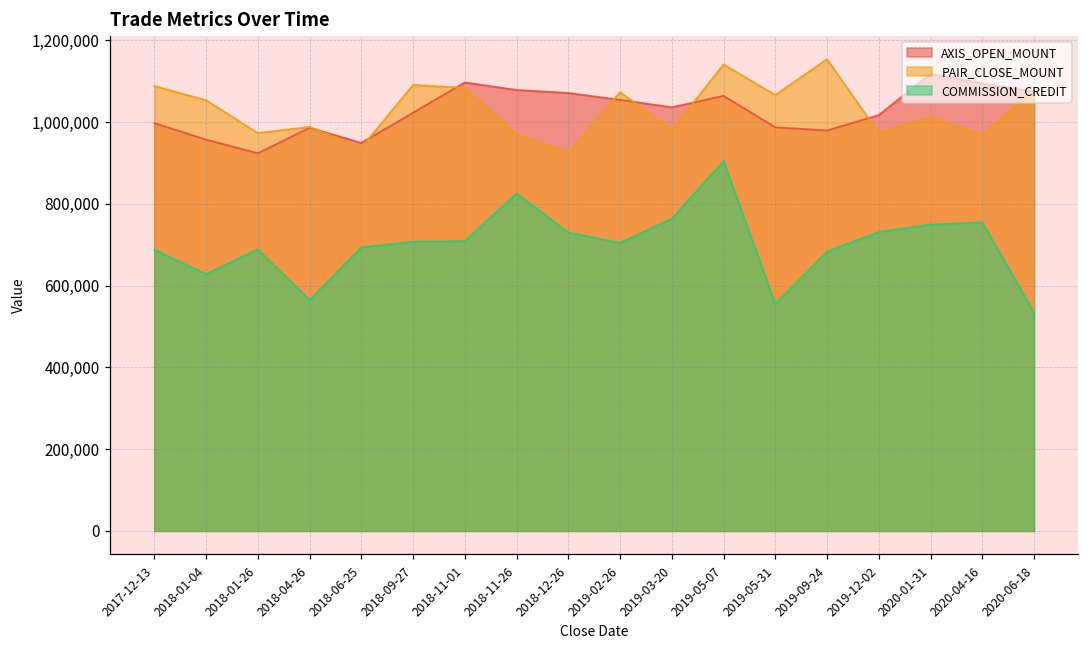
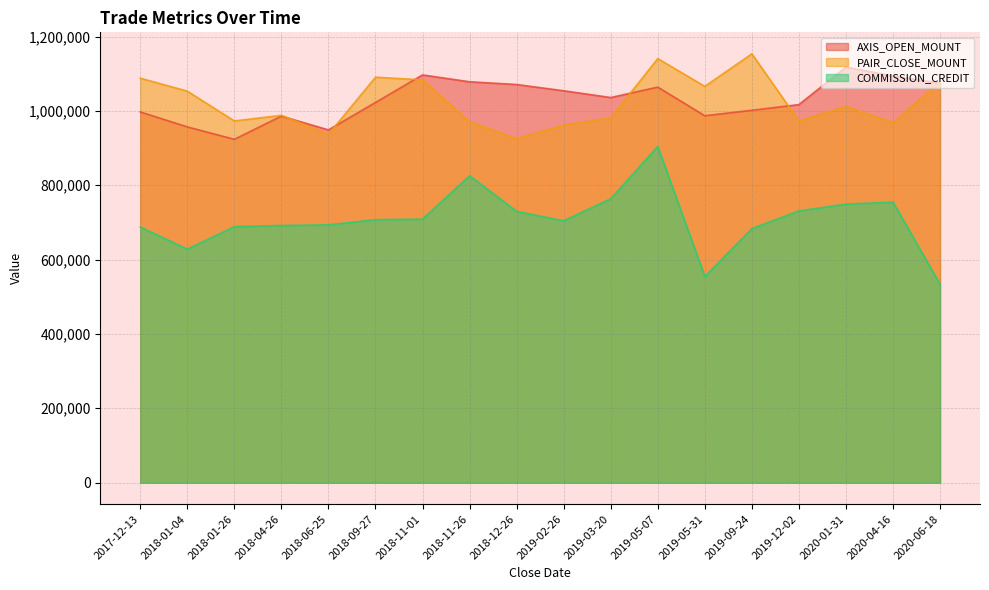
  {
    "AXIS_OPEN_MOUNT": {
      "2017-12-13": "1,000,000",
      "2018-01-04": "960,000",
      "2018-01-26": "920,000",
      "2018-06-25": "950,000",
      "2018-09-27": "1,020,000",
      "2018-11-01": "1,100,000",
      "2018-11-26": "1,080,000",
      "2018-12-26": "1,070,000",
      "2019-02-26": "1,050,000",
      "2019-03-20": "1,040,000",
      "2019-05-07": "1,060,000",
      "2019-05-31": "990,000",
-     "2019-09-24": "980,000",
+     "2019-09-24": "1,000,000",
      "2019-12-02": "1,020,000"
    },
    "PAIR_CLOSE_MOUNT": {
      "2017-12-13": "1,090,000",
      "2018-01-04": "1,050,000",
      "2018-01-26": "970,000",
      "2018-06-25": "940,000",
      "2018-09-27": "1,090,000",
      "2018-11-01": "1,080,000",
      "2018-11-26": "970,000",
      "2018-12-26": "930,000",
-     "2019-02-26": "1,070,000",
+     "2019-02-26": "960,000",
      "2019-03-20": "980,000",
      "2019-05-07": "1,140,000",
      "2019-05-31": "1,070,000",
      "2019-09-24": "1,150,000",
      "2019-12-02": "970,000",
      "2020-01-31": "1,010,000",
      "2020-04-16": "970,000"
    },
    "COMMISSION_CREDIT": {
      "2017-12-13": "690,000",
      "2018-01-04": "630,000",
      "2018-01-26": "690,000",
-     "2018-04-26": "560,000",
+     "2018-04-26": "690,000",
      "2018-06-25": "690,000",
      "2018-09-27": "710,000",
      "2018-11-01": "710,000",
      "2018-11-26": "830,000",
      "2018-12-26": "730,000",
      "2019-02-26": "700,000",
      "2019-03-20": "760,000",
      "2019-05-07": "900,000",
      "2019-05-31": "550,000",
      "2019-09-24": "680,000",
      "2019-12-02": "730,000",
      "2020-01-31": "750,000",
      "2020-04-16": "750,000",
      "2020-06-18": "530,000"
    }
  }
